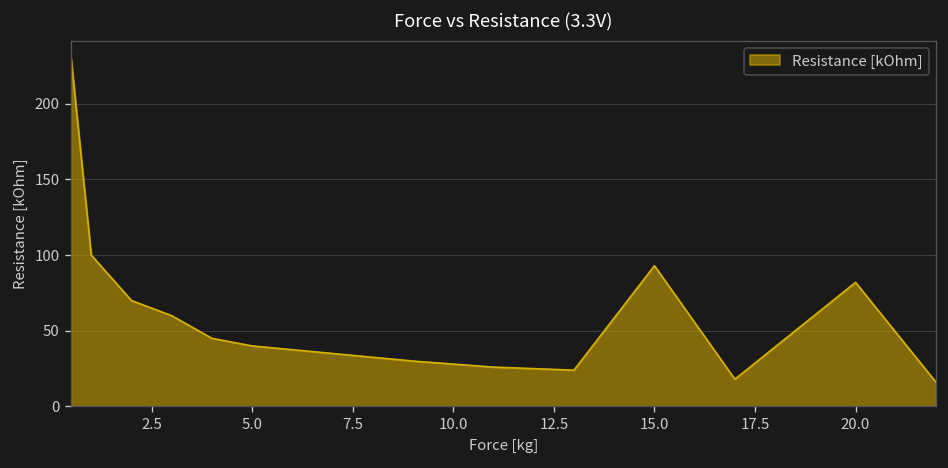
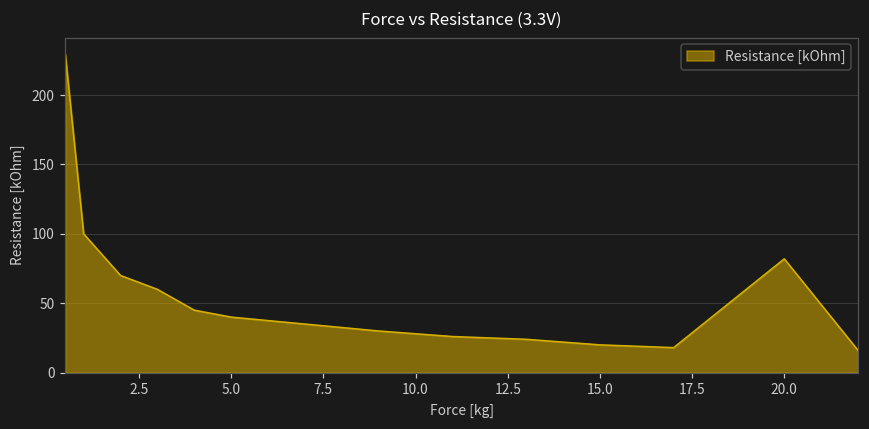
  {
    "5.0": 40,
-   "15.0": 93,
+   "15.0": 20,
    "20.0": 82
  }
